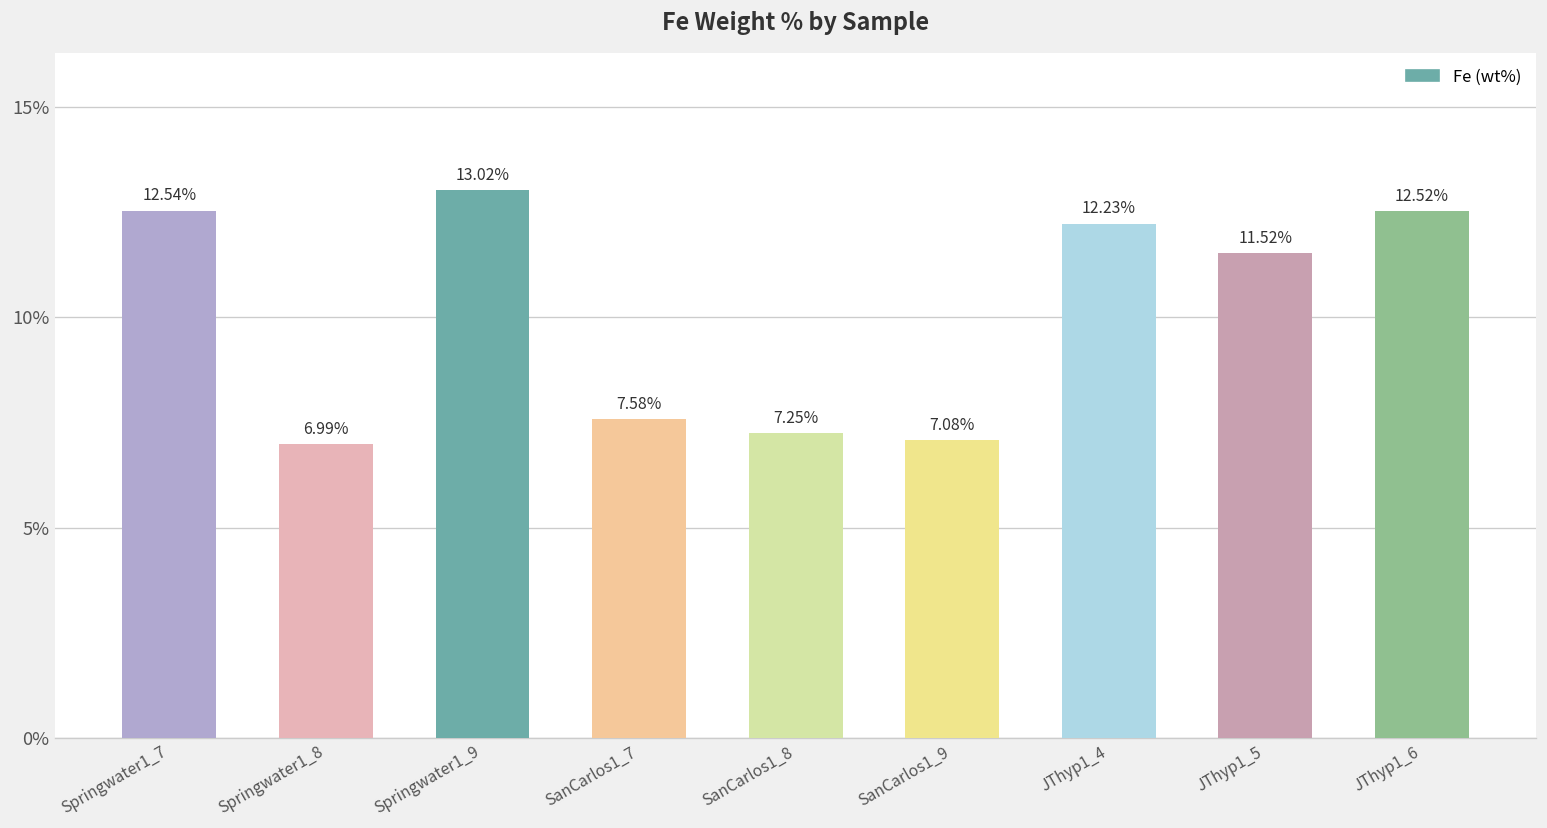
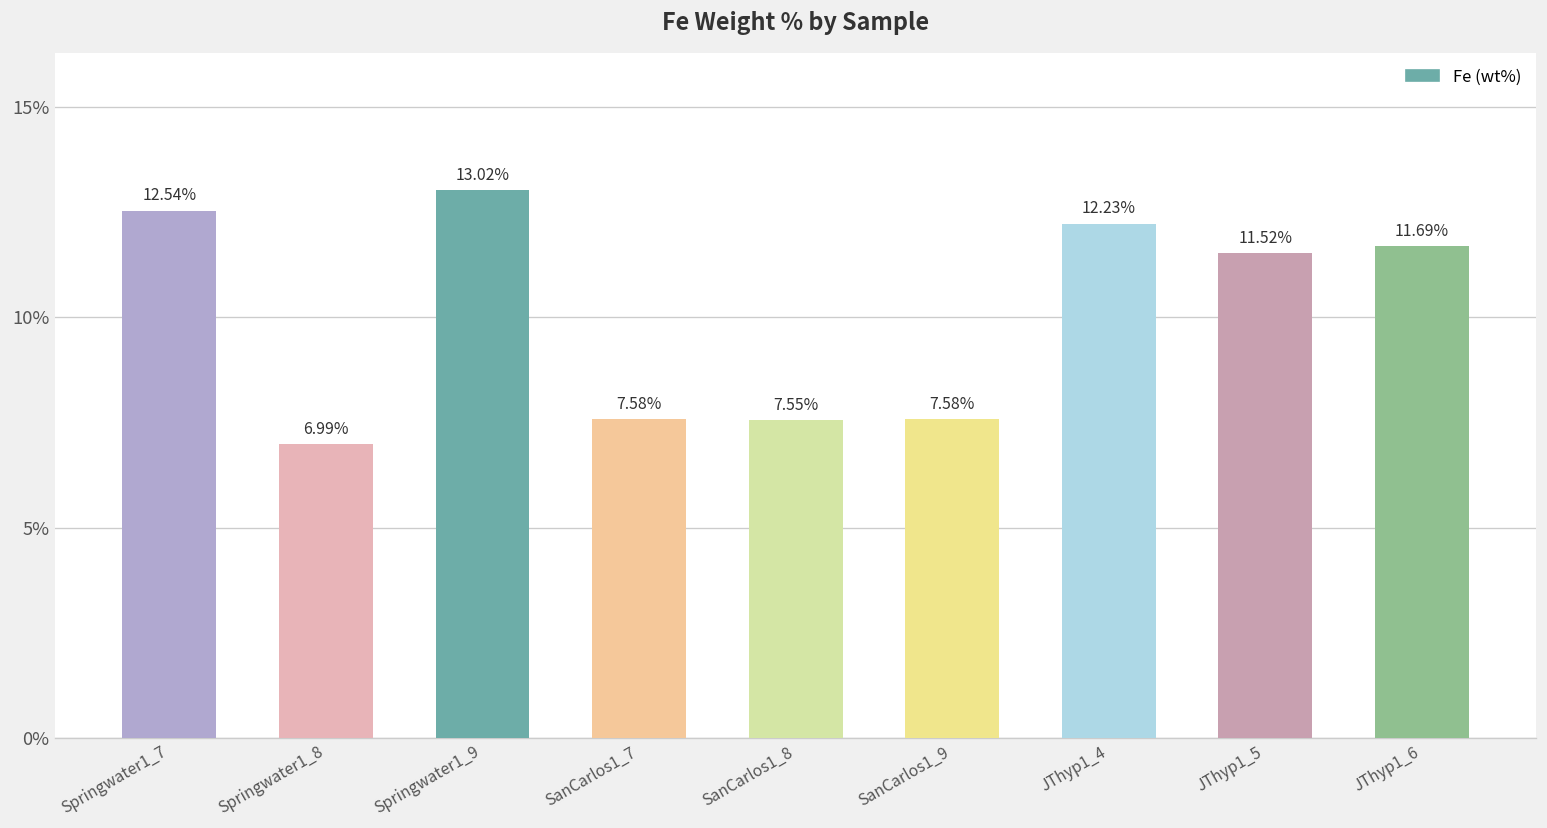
  {
    "Springwater1_7": "12.54%",
    "Springwater1_8": "6.99%",
    "Springwater1_9": "13.02%",
    "SanCarlos1_7": "7.58%",
-   "SanCarlos1_8": "7.25%",
-   "SanCarlos1_9": "7.08%",
+   "SanCarlos1_8": "7.55%",
+   "SanCarlos1_9": "7.58%",
    "JThyp1_4": "12.23%",
    "JThyp1_5": "11.52%",
-   "JThyp1_6": "12.52%"
+   "JThyp1_6": "11.69%"
  }
